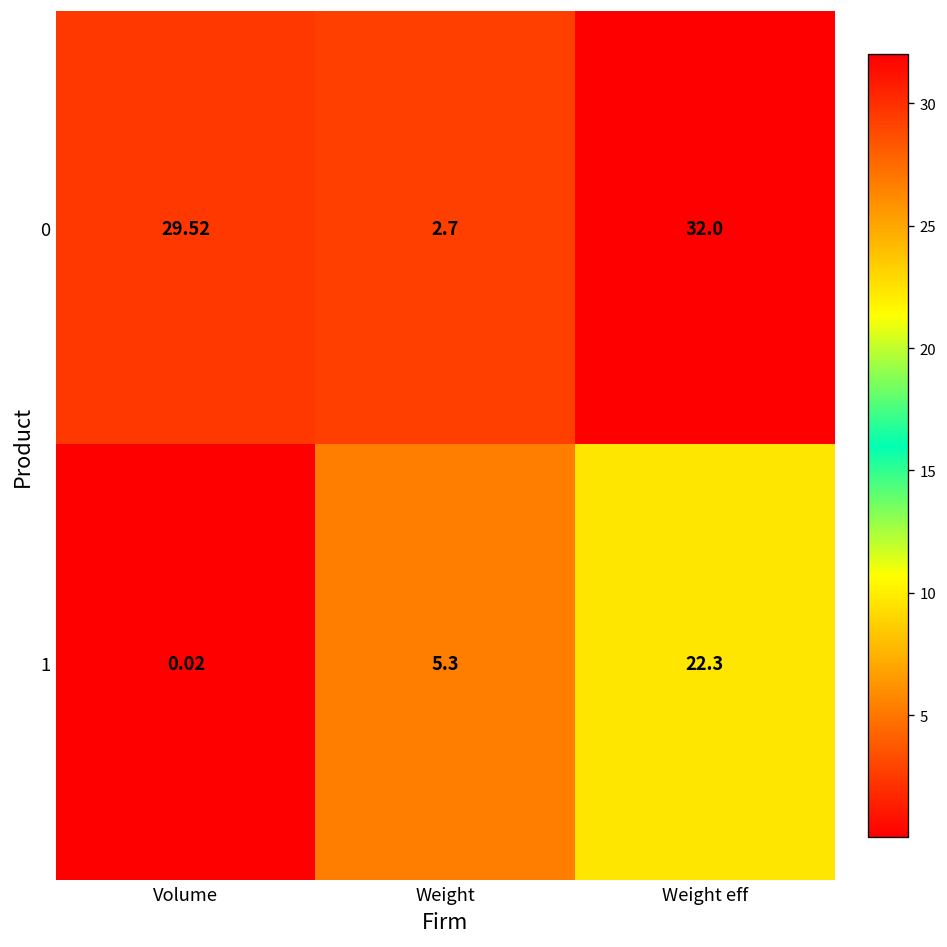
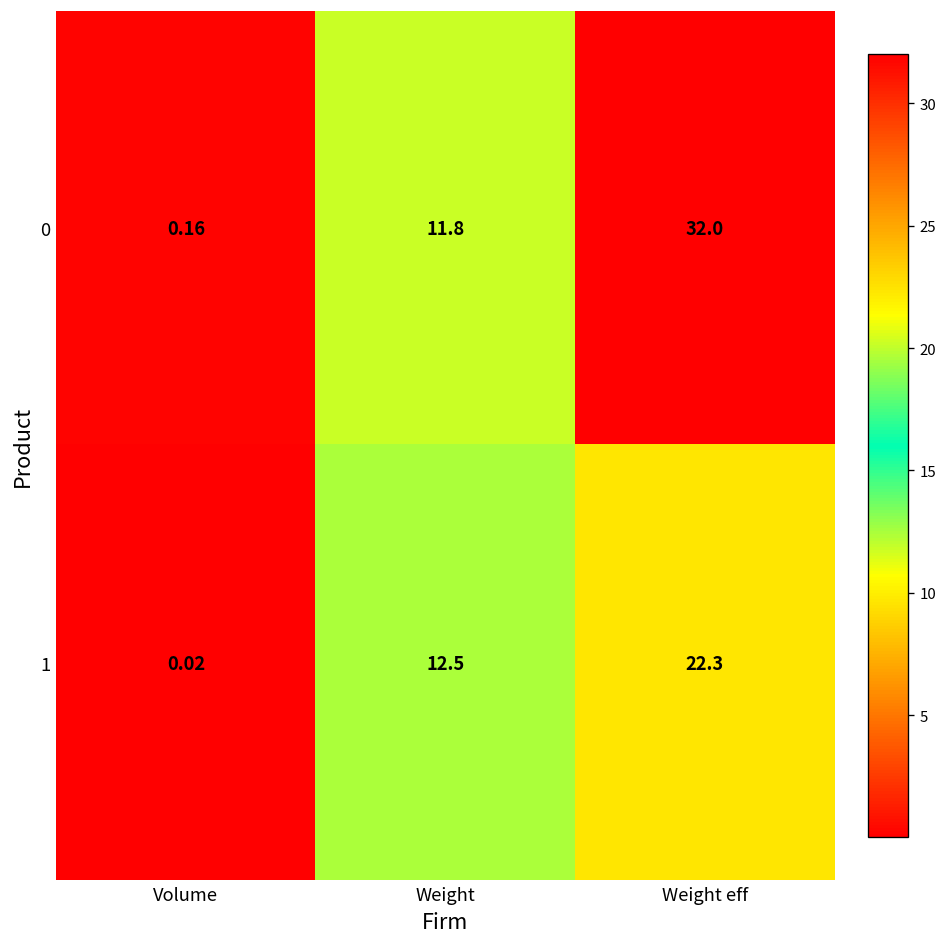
  {
    "0": {
-     "Volume": 29.52,
-     "Weight": 2.7,
+     "Volume": 0.16,
+     "Weight": 11.8,
      "Weight eff": 32.0
    },
    "1": {
      "Volume": 0.02,
-     "Weight": 5.3,
+     "Weight": 12.5,
      "Weight eff": 22.3
    }
  }
